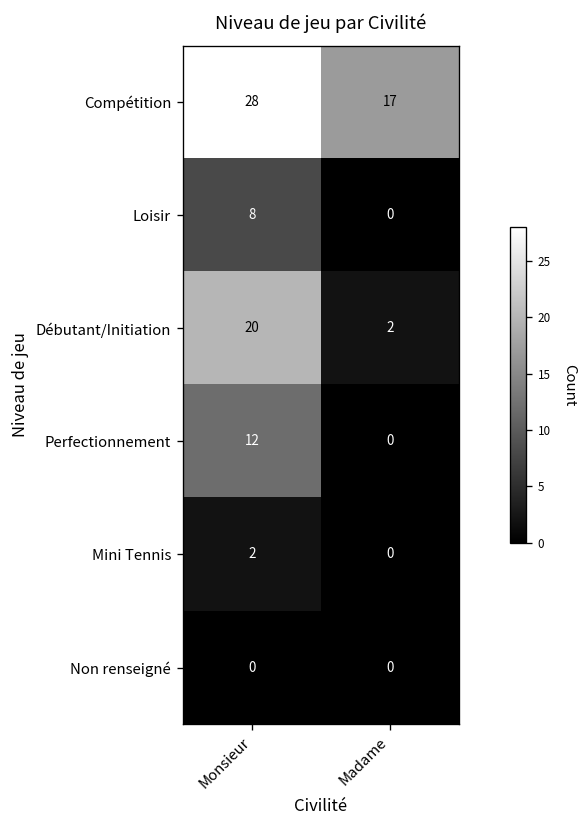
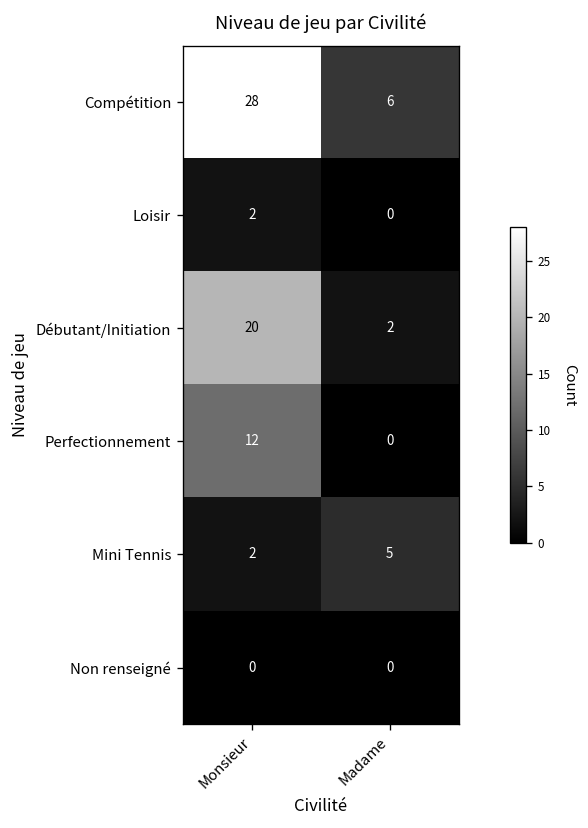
  {
    "Compétition": {
      "Monsieur": 28,
-     "Madame": 17
+     "Madame": 6
    },
    "Loisir": {
-     "Monsieur": 8,
+     "Monsieur": 2,
      "Madame": 0
    },
    "Débutant/Initiation": {
      "Monsieur": 20,
      "Madame": 2
    },
    "Perfectionnement": {
      "Monsieur": 12,
      "Madame": 0
    },
    "Mini Tennis": {
      "Monsieur": 2,
-     "Madame": 0
+     "Madame": 5
    },
    "Non renseigné": {
      "Monsieur": 0,
      "Madame": 0
    }
  }
